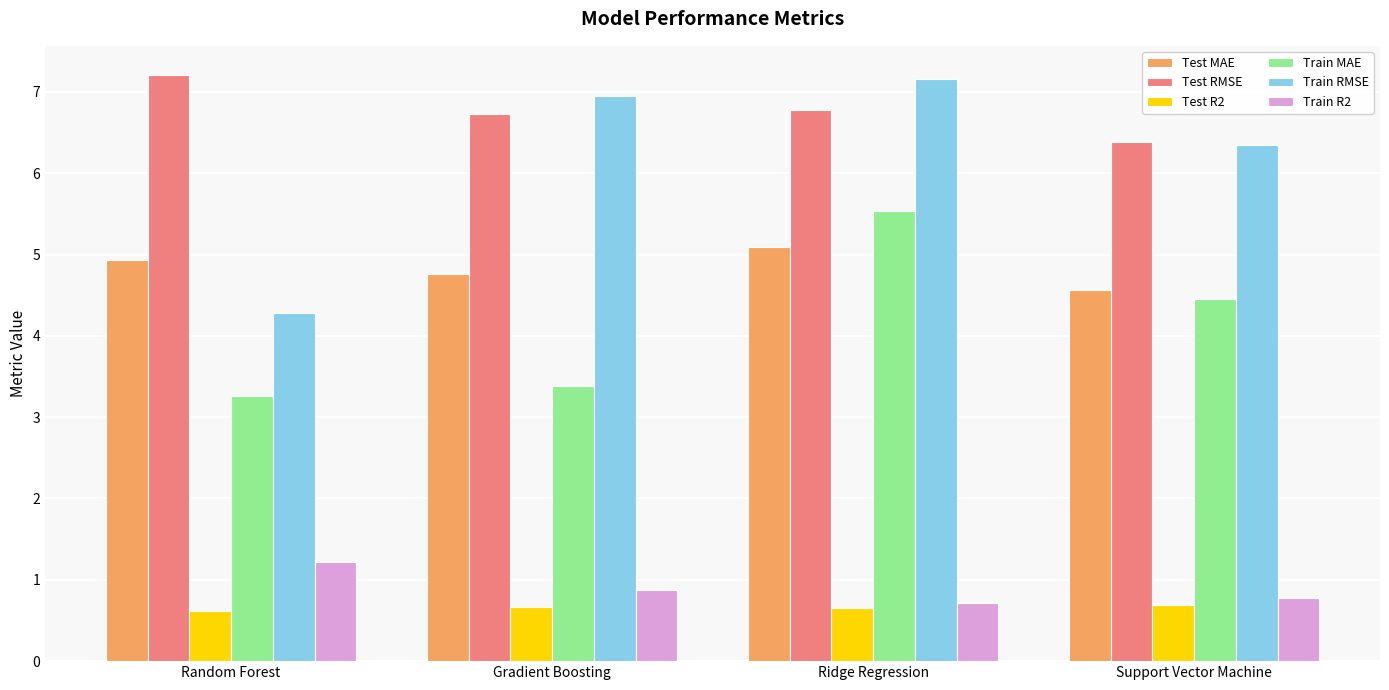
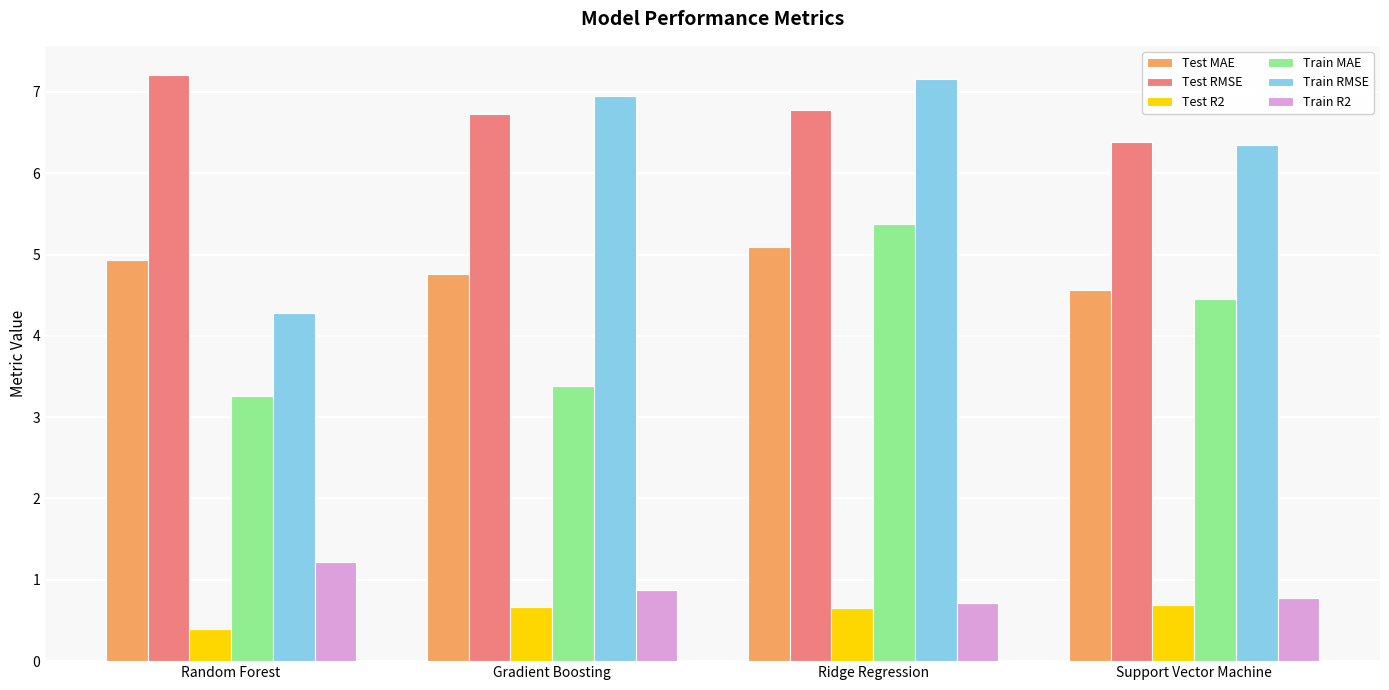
  {
    "Test R2": {
-     "Random Forest": 0.6,
+     "Random Forest": 0.4,
      "Gradient Boosting": 0.7,
      "Ridge Regression": 0.7,
      "Support Vector Machine": 0.7
    },
    "Train MAE": {
      "Random Forest": 3.3,
      "Gradient Boosting": 3.4,
-     "Ridge Regression": 5.5,
+     "Ridge Regression": 5.4,
      "Support Vector Machine": 4.4
    },
    "Train RMSE": {
      "Random Forest": 4.3,
      "Gradient Boosting": 6.9,
      "Ridge Regression": 7.2,
      "Support Vector Machine": 6.3
    },
    "Train R2": {
      "Random Forest": 1.2,
      "Gradient Boosting": 0.9,
      "Ridge Regression": 0.7,
      "Support Vector Machine": 0.8
    }
  }
